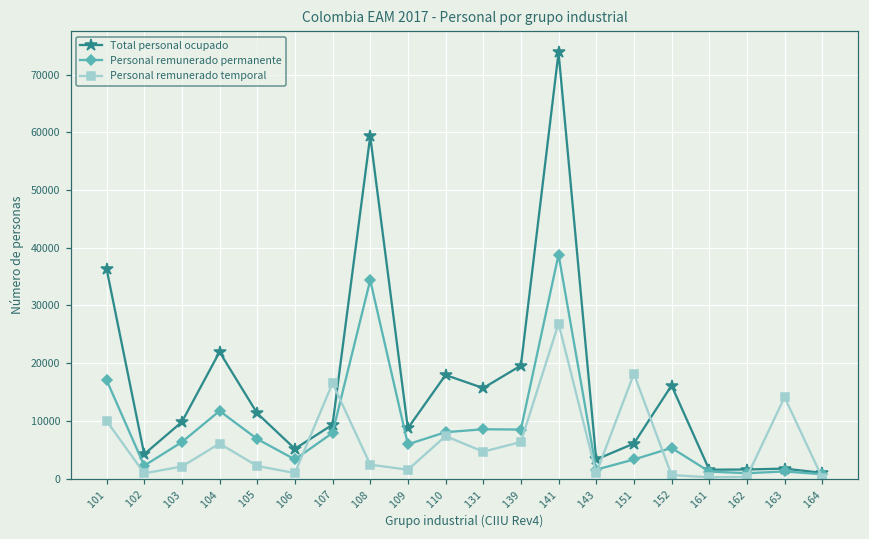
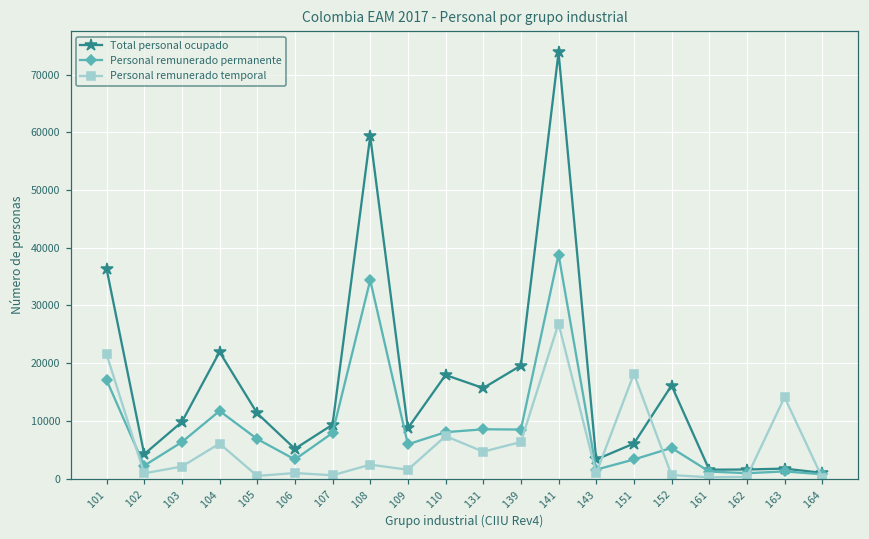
  {
    "Total personal ocupado": {
      "101": 36000,
      "102": 4000,
      "103": 10000,
      "104": 22000,
      "105": 11000,
      "106": 5000,
      "107": 9000,
      "108": 59000,
      "109": 9000,
      "110": 18000,
      "131": 16000,
      "139": 20000,
      "141": 74000,
      "143": 3000,
      "151": 6000,
      "152": 16000,
      "162": 2000,
      "163": 2000
    },
    "Personal remunerado permanente": {
      "101": 17000,
      "102": 2000,
      "103": 6000,
      "104": 12000,
      "105": 7000,
      "106": 3000,
      "107": 8000,
      "108": 34000,
      "109": 6000,
      "110": 8000,
      "131": 9000,
      "139": 8000,
      "141": 39000,
      "143": 2000,
      "151": 3000,
      "152": 5000,
      "162": 1000,
      "163": 1000
    },
    "Personal remunerado temporal": {
-     "101": 10000,
+     "101": 22000,
      "102": 1000,
      "103": 2000,
      "104": 6000,
-     "105": 2000,
+     "105": 0,
      "106": 1000,
-     "107": 17000,
+     "107": 1000,
      "108": 2000,
      "109": 2000,
      "110": 7000,
      "131": 5000,
      "139": 6000,
      "141": 27000,
      "143": 1000,
      "151": 18000,
      "152": 1000,
      "161": 0,
      "162": 0,
      "163": 14000,
      "164": 0
    }
  }
